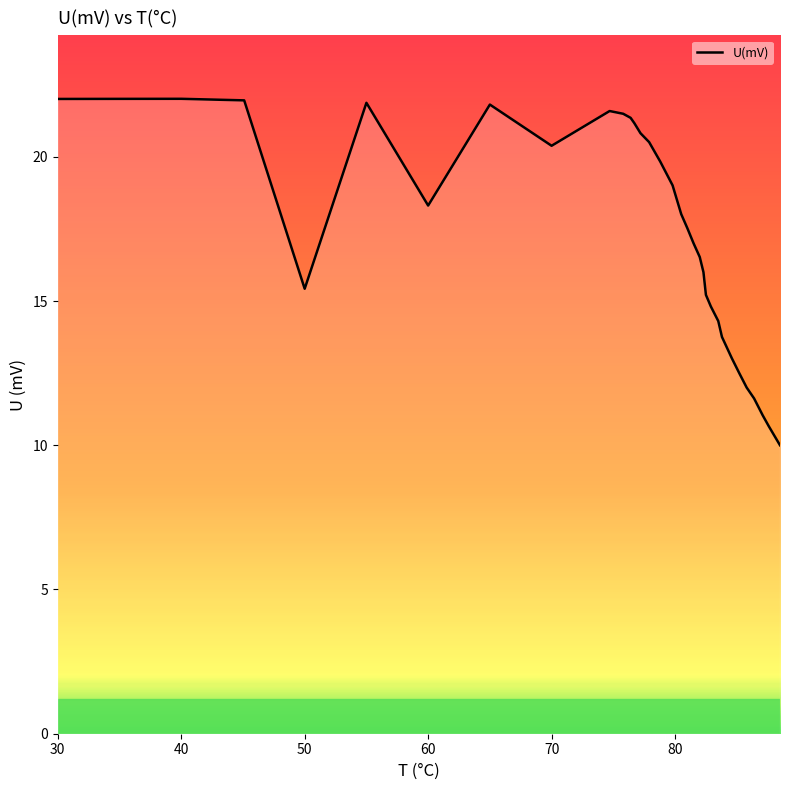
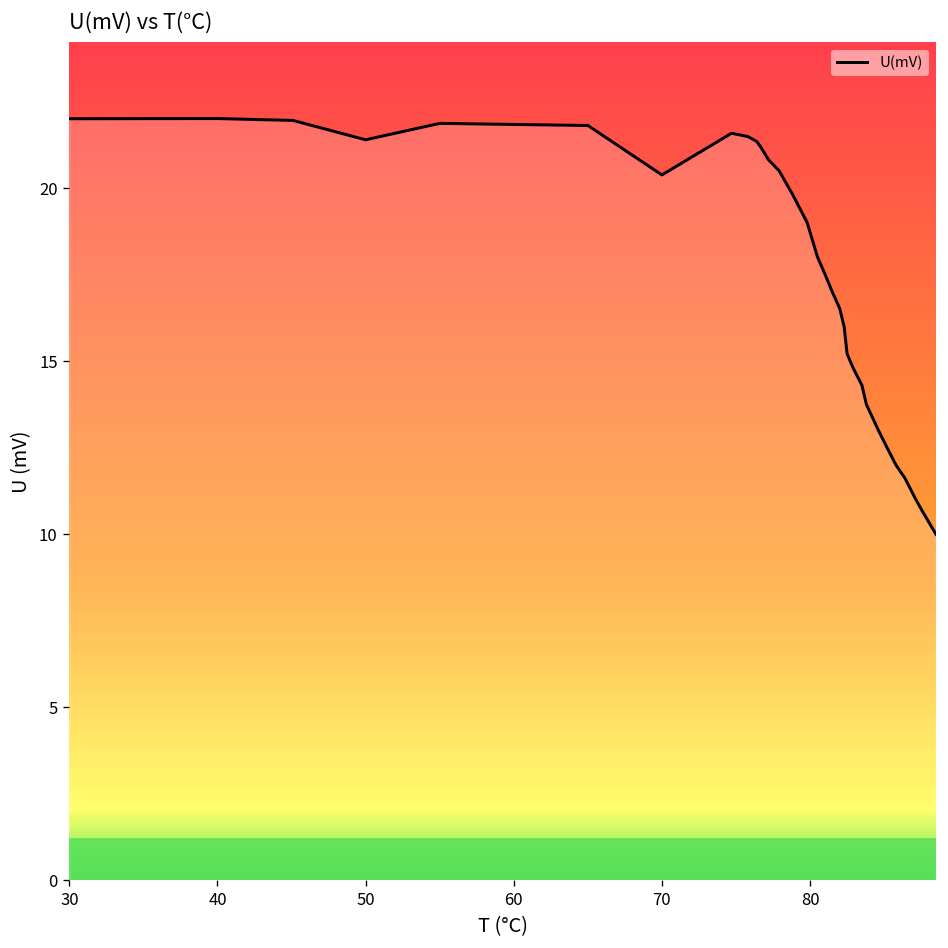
  {
    "30": 22.0,
    "40": 22.0,
-   "50": 15.4,
-   "60": 18.3,
+   "50": 21.4,
+   "60": 21.8,
    "70": 20.4
  }
